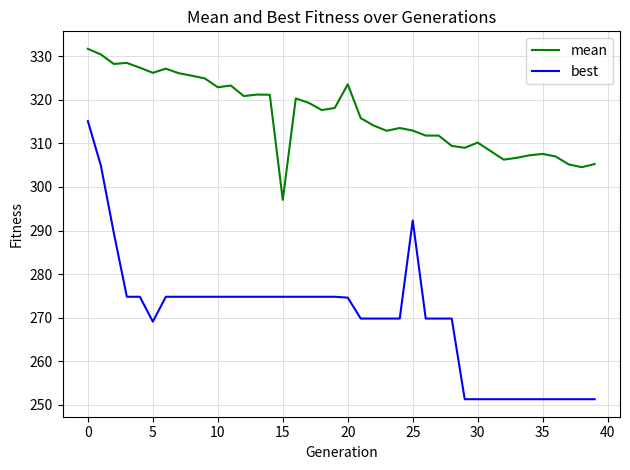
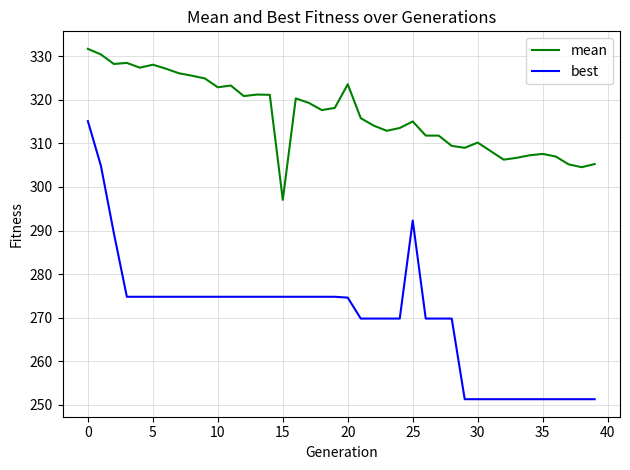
  {
    "mean": {
      "0": 332,
-     "5": 326,
+     "5": 328,
      "10": 323,
      "15": 297,
      "20": 324,
-     "25": 313,
+     "25": 315,
      "30": 310,
      "35": 308
    },
    "best": {
      "0": 315,
-     "5": 269,
+     "5": 275,
      "10": 275,
      "15": 275,
      "20": 275,
      "25": 292,
      "30": 251,
      "35": 251
    }
  }
